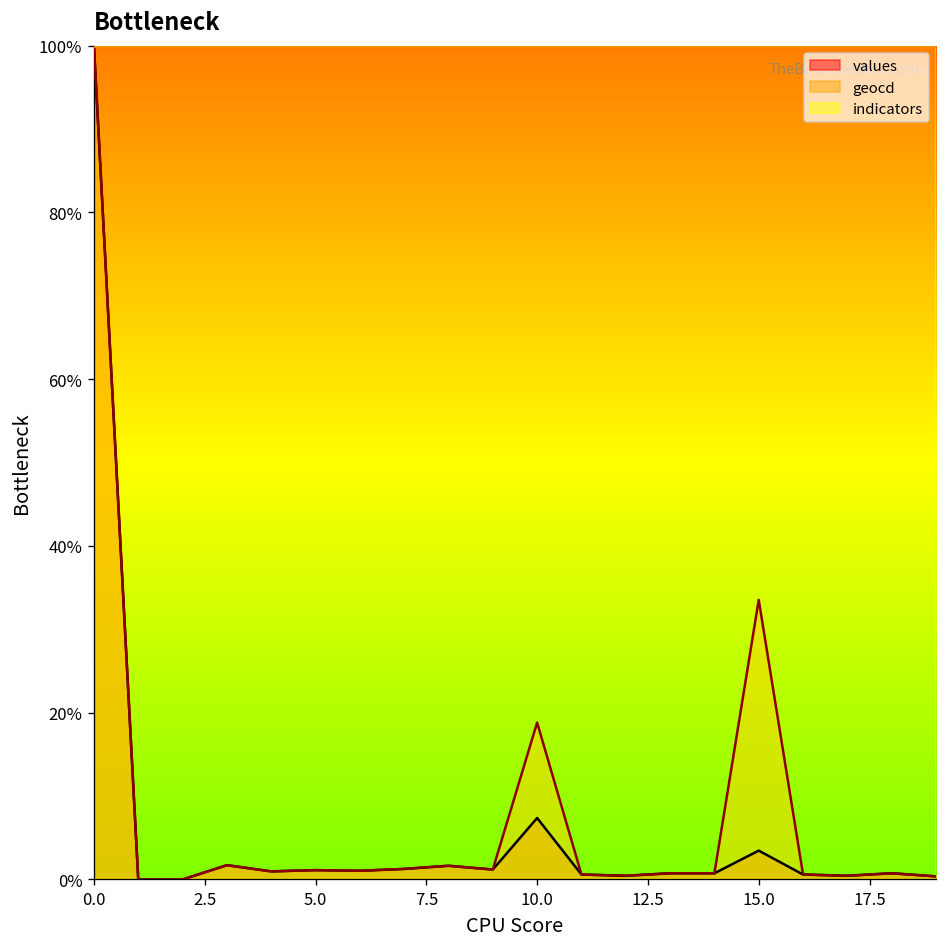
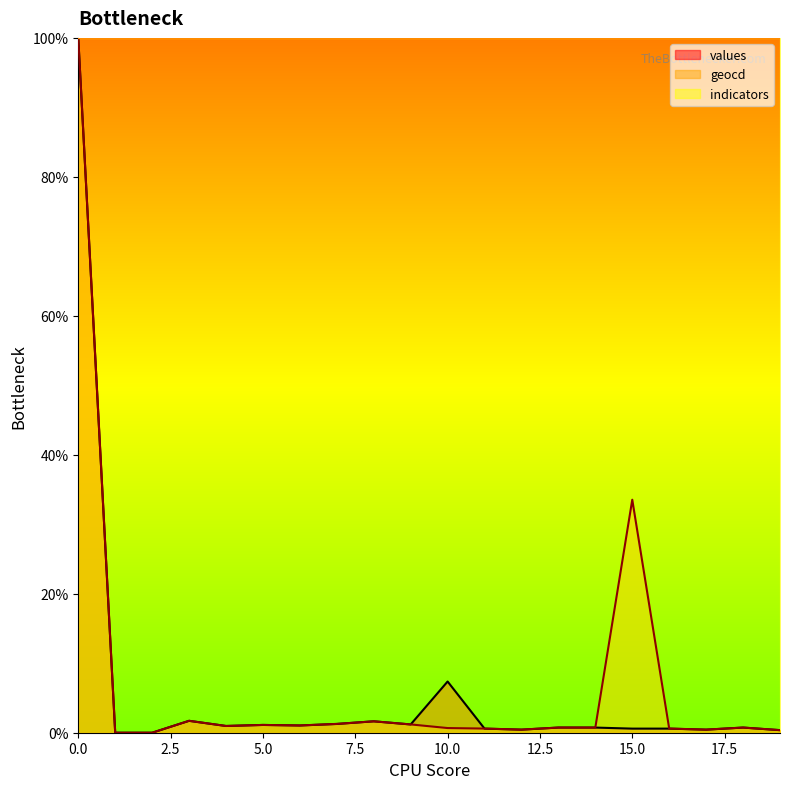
  {
    "values": {
      "10.0": "7%",
-     "15.0": "3%"
+     "15.0": "1%"
    },
    "geocd": {
-     "10.0": "19%",
+     "10.0": "1%",
      "15.0": "34%"
    },
    "indicators": {
      "5.0": "100%",
      "10.0": "100%",
      "15.0": "100%"
    }
  }
